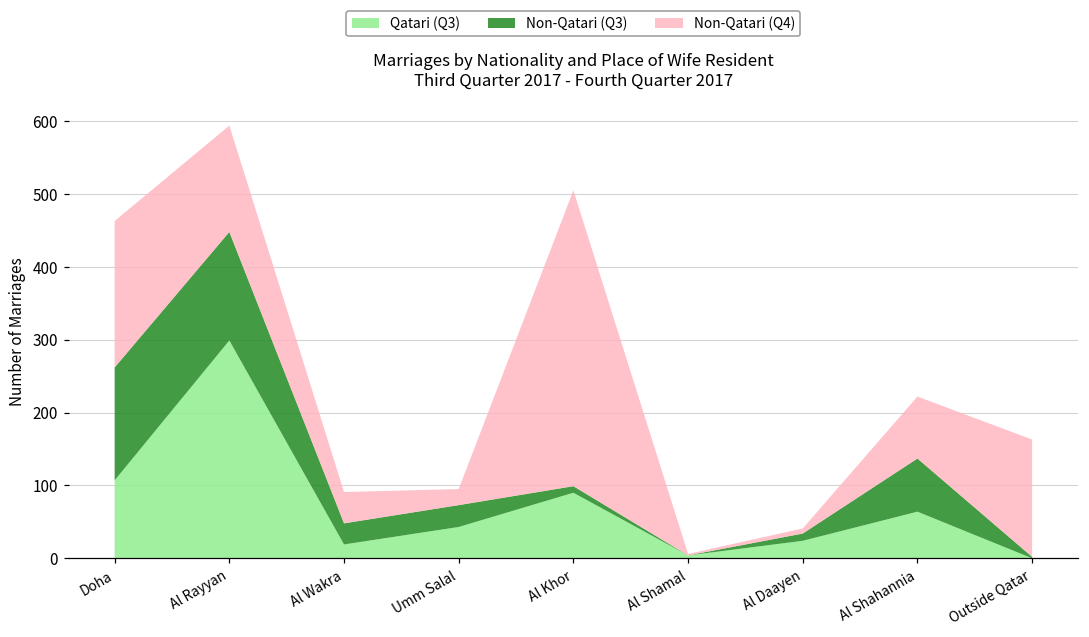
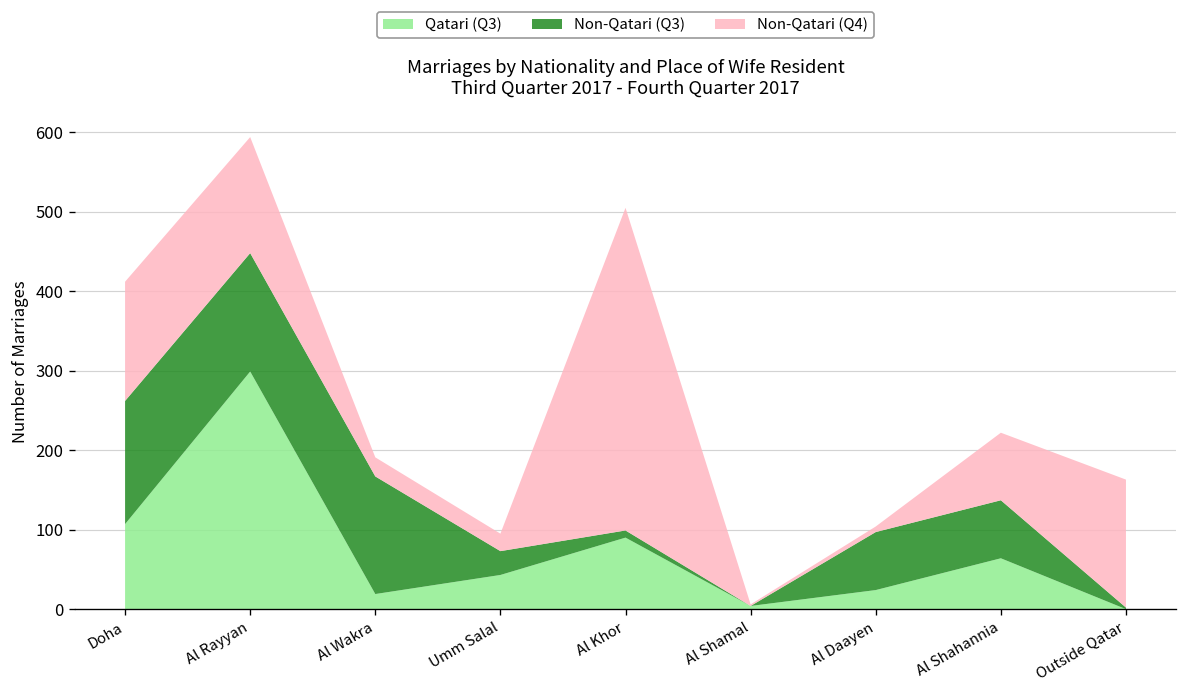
  {
    "Qatari (Q3)": {
      "Doha": 110,
      "Al Rayyan": 300,
      "Al Wakra": 20,
      "Umm Salal": 40,
      "Al Khor": 90,
      "Al Daayen": 20,
      "Al Shahannia": 60
    },
    "Non-Qatari (Q3)": {
      "Doha": 160,
      "Al Rayyan": 150,
-     "Al Wakra": 30,
+     "Al Wakra": 150,
      "Umm Salal": 30,
      "Al Khor": 10,
-     "Al Daayen": 10,
+     "Al Daayen": 70,
      "Al Shahannia": 70
    },
    "Non-Qatari (Q4)": {
-     "Doha": 200,
+     "Doha": 150,
      "Al Rayyan": 150,
-     "Al Wakra": 40,
+     "Al Wakra": 20,
      "Umm Salal": 20,
      "Al Khor": 410,
      "Al Daayen": 10,
      "Al Shahannia": 90,
      "Outside Qatar": 160
    }
  }
